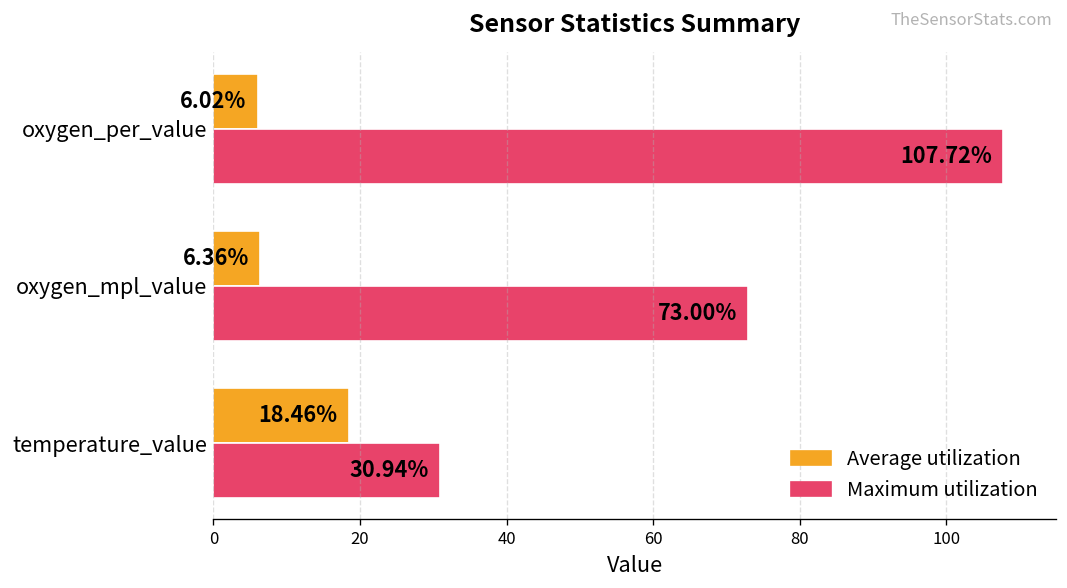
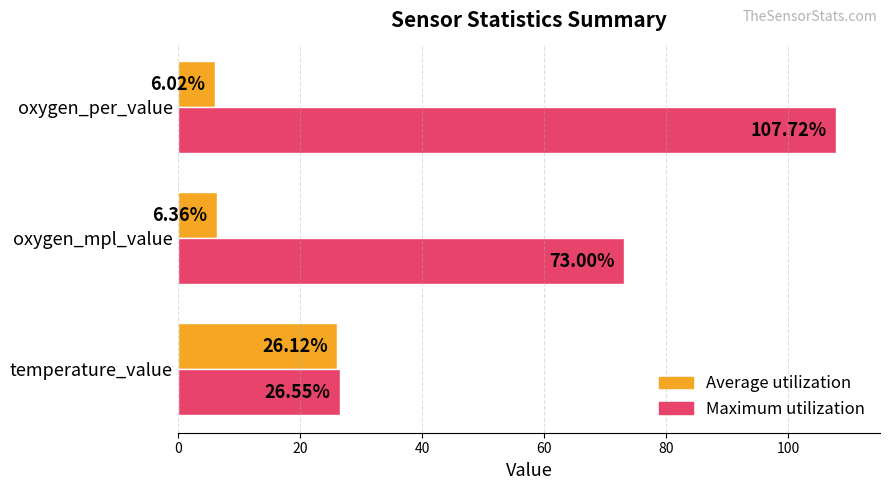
  {
    "Average utilization": {
      "oxygen_per_value": "6.02%",
      "oxygen_mpl_value": "6.36%",
-     "temperature_value": "18.46%"
+     "temperature_value": "26.12%"
    },
    "Maximum utilization": {
      "oxygen_per_value": "107.72%",
      "oxygen_mpl_value": "73.00%",
-     "temperature_value": "30.94%"
+     "temperature_value": "26.55%"
    }
  }
